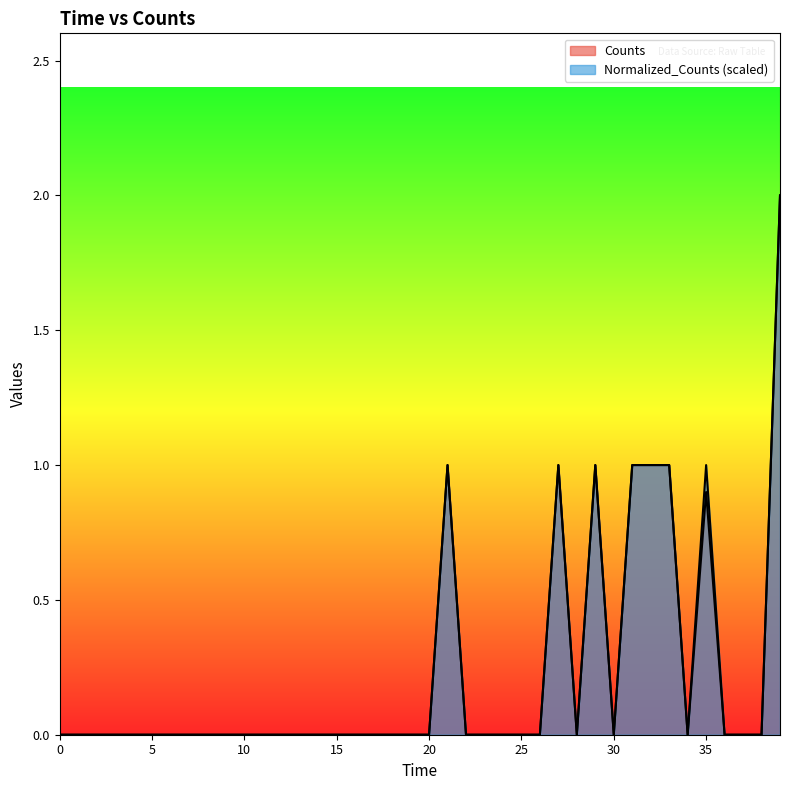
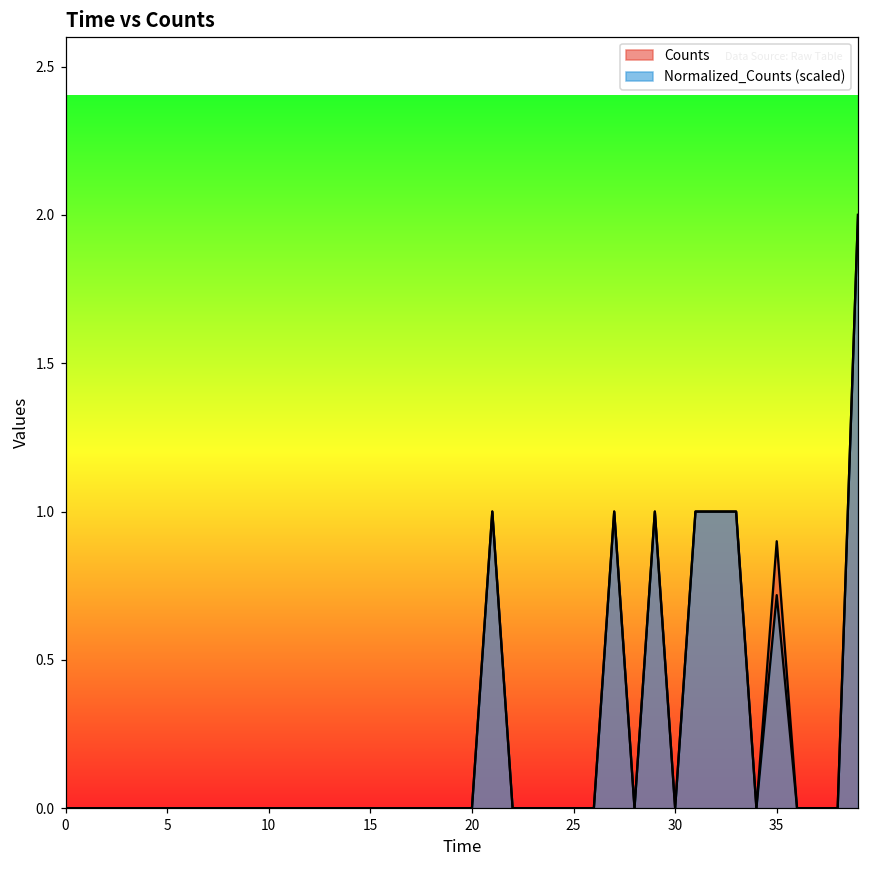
  {
    "Counts": {
      "35": 0.90
    },
    "Normalized_Counts (scaled)": {
-     "35": 1.00
+     "35": 0.72
    }
  }
